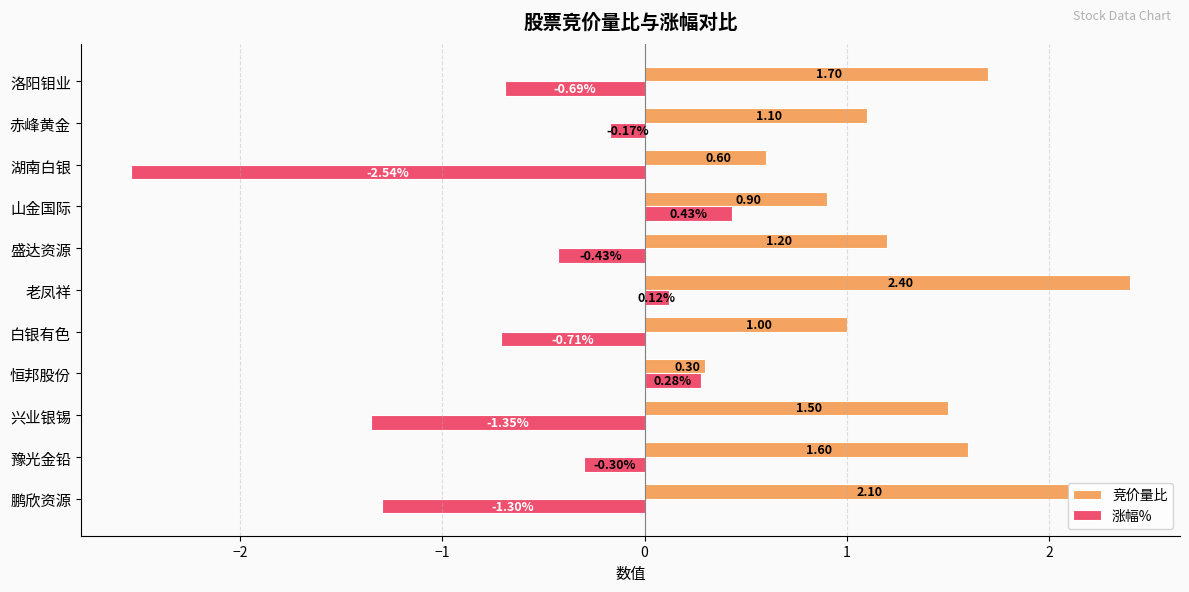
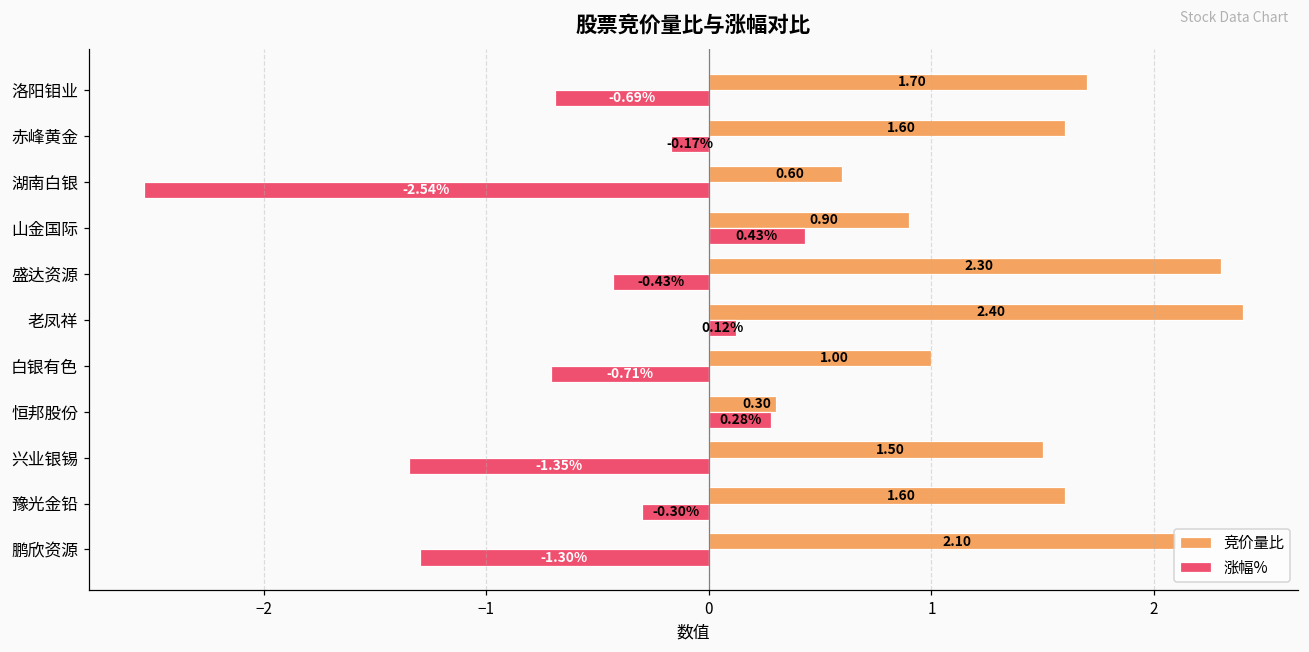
  {
    "竞价量比": {
      "洛阳钼业": "1.70",
-     "赤峰黄金": "1.10",
+     "赤峰黄金": "1.60",
      "湖南白银": "0.60",
      "山金国际": "0.90",
-     "盛达资源": "1.20",
+     "盛达资源": "2.30",
      "老凤祥": "2.40",
      "白银有色": "1.00",
      "恒邦股份": "0.30",
      "兴业银锡": "1.50",
      "豫光金铅": "1.60"
    },
    "涨幅%": {
      "洛阳钼业": "-0.69%",
      "赤峰黄金": "-0.17%",
      "湖南白银": "-2.54%",
      "山金国际": "0.43%",
      "盛达资源": "-0.43%",
      "老凤祥": "0.12%",
      "白银有色": "-0.71%",
      "恒邦股份": "0.28%",
      "兴业银锡": "-1.35%",
      "豫光金铅": "-0.30%",
      "鹏欣资源": "-1.30%"
    }
  }
